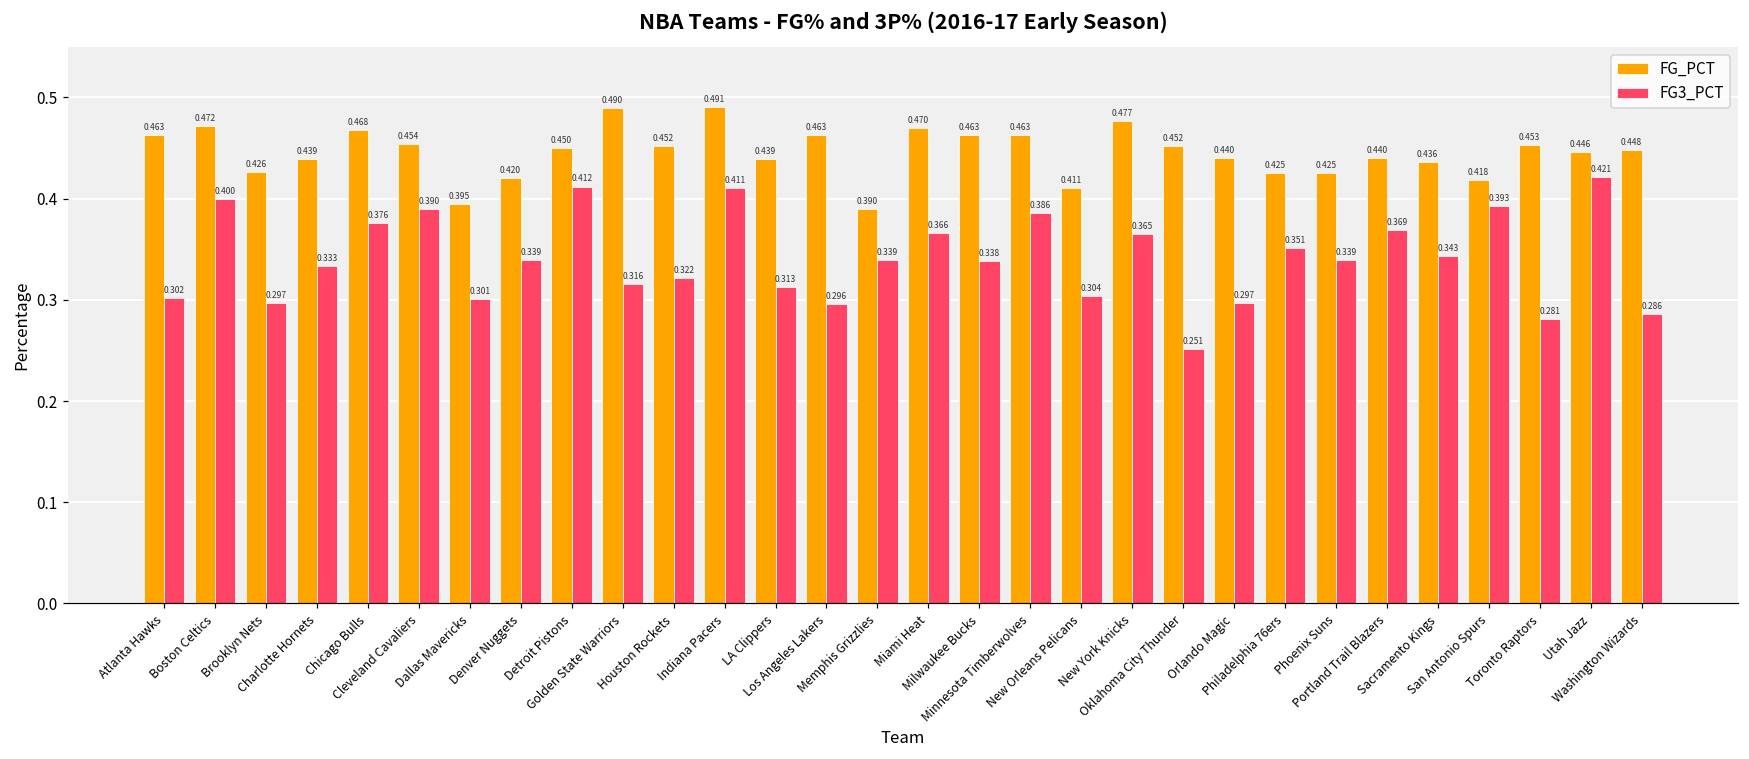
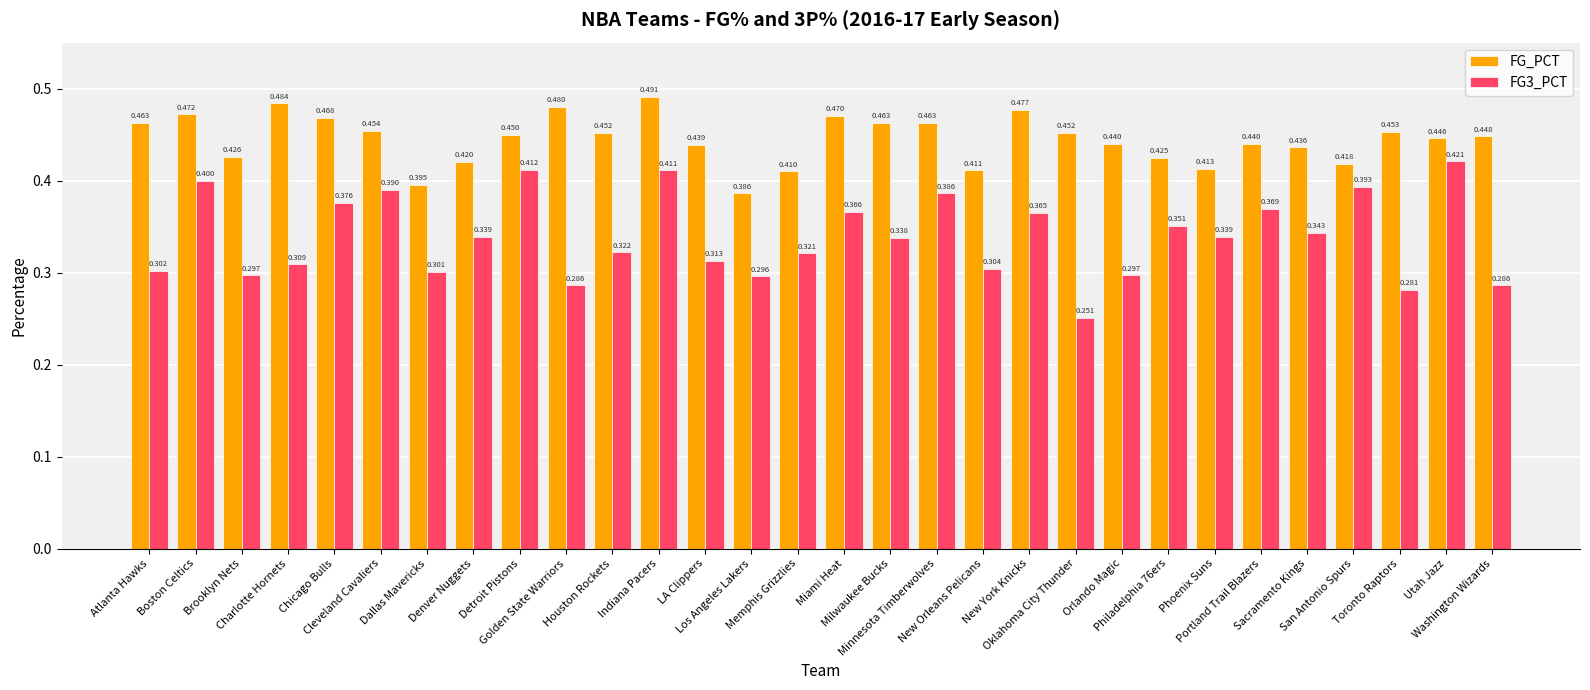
  {
    "FG_PCT": {
      "Atlanta Hawks": 0.463,
      "Boston Celtics": 0.472,
      "Brooklyn Nets": 0.426,
-     "Charlotte Hornets": 0.439,
+     "Charlotte Hornets": 0.484,
      "Chicago Bulls": 0.468,
      "Cleveland Cavaliers": 0.454,
      "Dallas Mavericks": 0.395,
      "Denver Nuggets": 0.420,
      "Detroit Pistons": 0.450,
-     "Golden State Warriors": 0.490,
+     "Golden State Warriors": 0.480,
      "Houston Rockets": 0.452,
      "Indiana Pacers": 0.491,
      "LA Clippers": 0.439,
-     "Los Angeles Lakers": 0.463,
-     "Memphis Grizzlies": 0.390,
+     "Los Angeles Lakers": 0.386,
+     "Memphis Grizzlies": 0.410,
      "Miami Heat": 0.470,
      "Milwaukee Bucks": 0.463,
      "Minnesota Timberwolves": 0.463,
      "New Orleans Pelicans": 0.411,
      "New York Knicks": 0.477,
      "Oklahoma City Thunder": 0.452,
      "Orlando Magic": 0.440,
      "Philadelphia 76ers": 0.425,
-     "Phoenix Suns": 0.425,
+     "Phoenix Suns": 0.413,
      "Portland Trail Blazers": 0.440,
      "Sacramento Kings": 0.436,
      "San Antonio Spurs": 0.418,
      "Toronto Raptors": 0.453,
      "Utah Jazz": 0.446,
      "Washington Wizards": 0.448
    },
    "FG3_PCT": {
      "Atlanta Hawks": 0.302,
      "Boston Celtics": 0.400,
      "Brooklyn Nets": 0.297,
-     "Charlotte Hornets": 0.333,
+     "Charlotte Hornets": 0.309,
      "Chicago Bulls": 0.376,
      "Cleveland Cavaliers": 0.390,
      "Dallas Mavericks": 0.301,
      "Denver Nuggets": 0.339,
      "Detroit Pistons": 0.412,
-     "Golden State Warriors": 0.316,
+     "Golden State Warriors": 0.286,
      "Houston Rockets": 0.322,
      "Indiana Pacers": 0.411,
      "LA Clippers": 0.313,
      "Los Angeles Lakers": 0.296,
-     "Memphis Grizzlies": 0.339,
+     "Memphis Grizzlies": 0.321,
      "Miami Heat": 0.366,
      "Milwaukee Bucks": 0.338,
      "Minnesota Timberwolves": 0.386,
      "New Orleans Pelicans": 0.304,
      "New York Knicks": 0.365,
      "Oklahoma City Thunder": 0.251,
      "Orlando Magic": 0.297,
      "Philadelphia 76ers": 0.351,
      "Phoenix Suns": 0.339,
      "Portland Trail Blazers": 0.369,
      "Sacramento Kings": 0.343,
      "San Antonio Spurs": 0.393,
      "Toronto Raptors": 0.281,
      "Utah Jazz": 0.421,
      "Washington Wizards": 0.286
    }
  }
